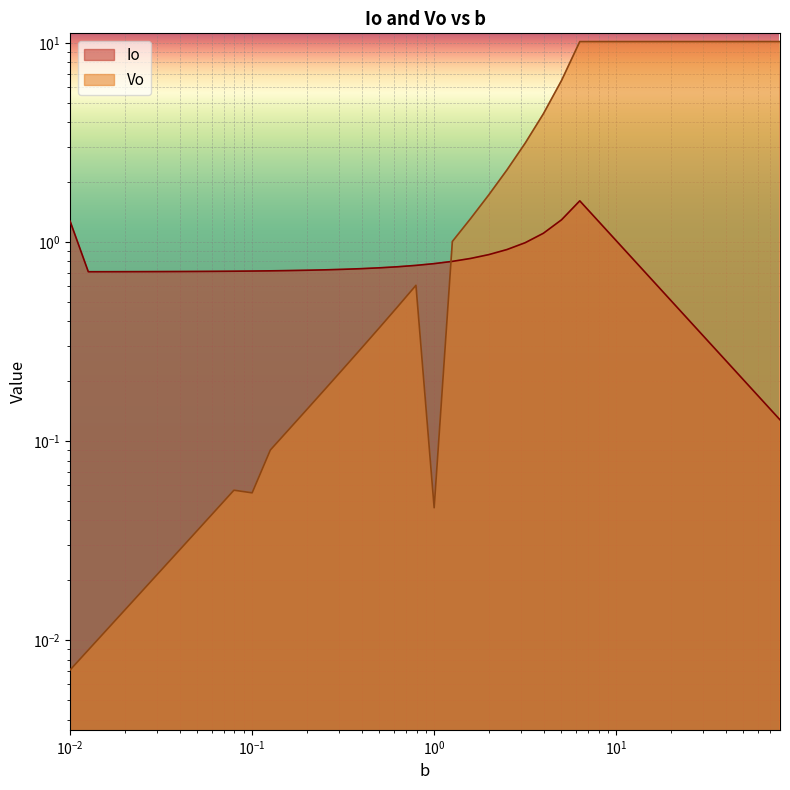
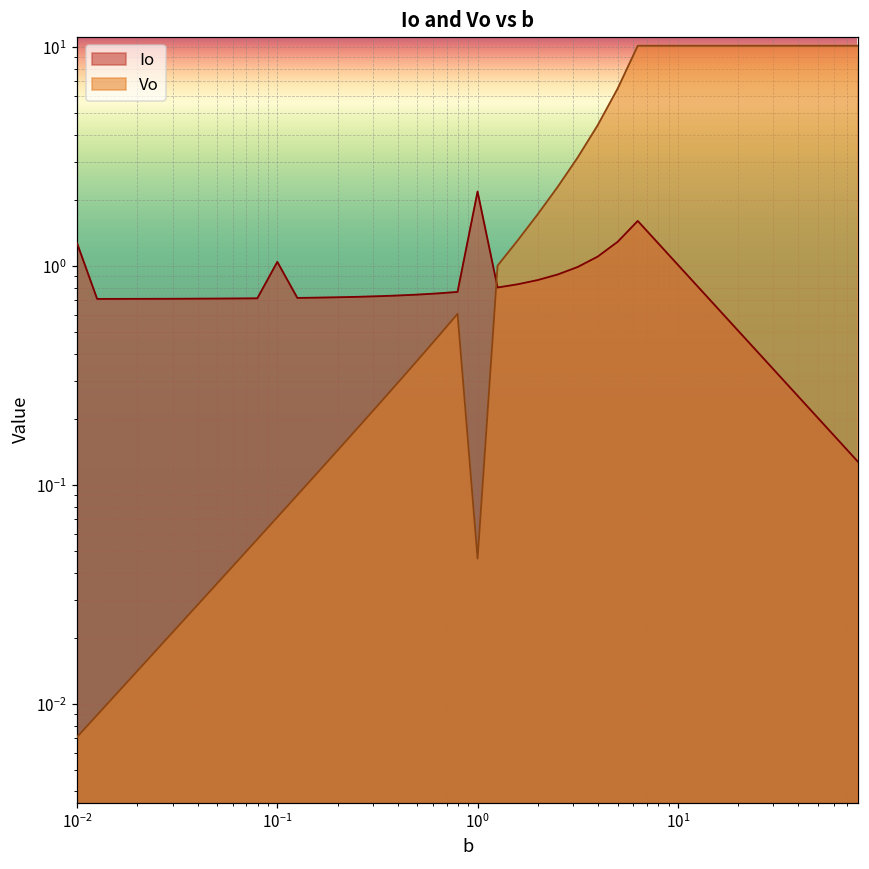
  {
    "Io": {
      "10^-2": 1.3,
-     "10^-1": 0.72,
-     "10^0": 0.78,
+     "10^-1": 1.0,
+     "10^0": 2.2,
      "10^1": 1.0
    },
    "Vo": {
      "10^-2": 0.007,
-     "10^-1": 0.055,
+     "10^-1": 0.072,
      "10^0": 0.046,
      "10^1": 10
    }
  }
